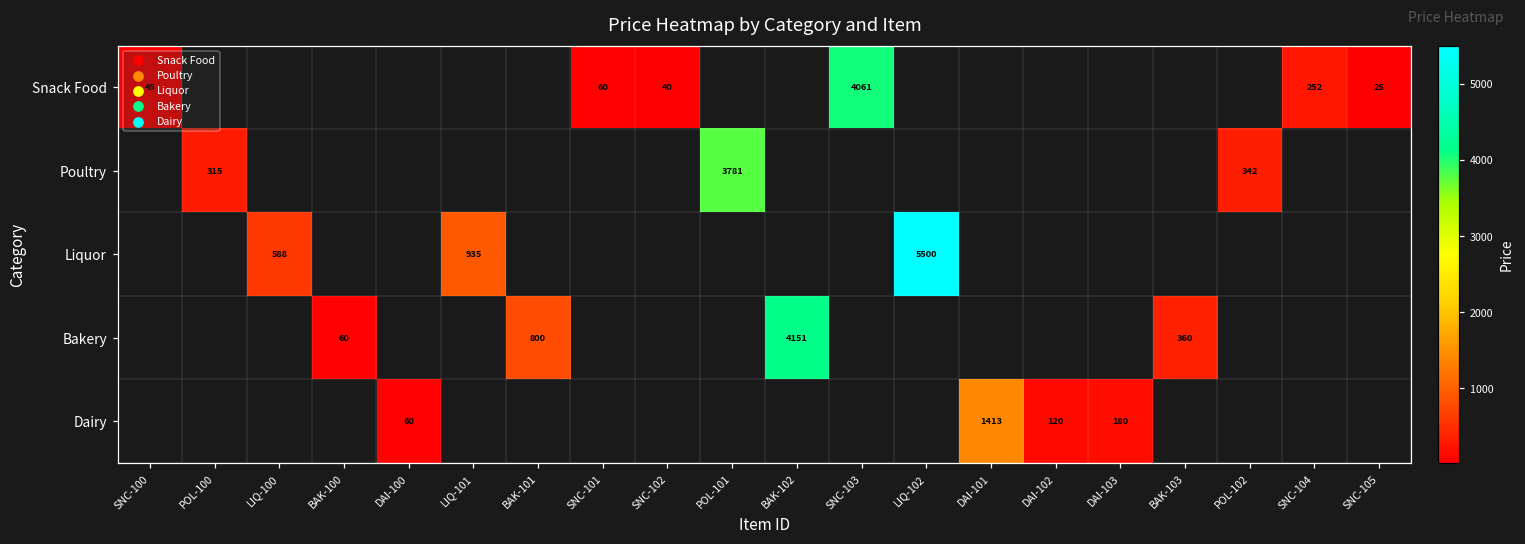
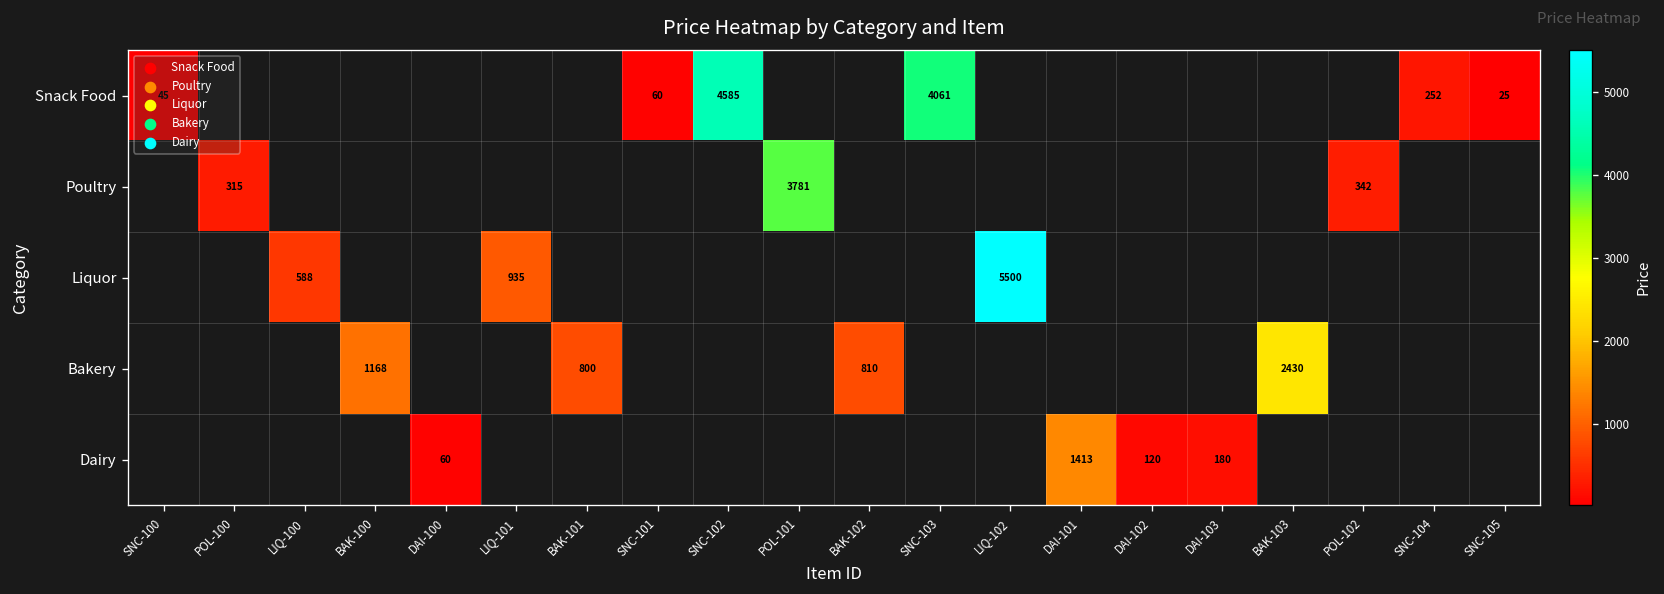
  {
    "Snack Food": {
      "SNC-101": 60,
-     "SNC-102": 40,
+     "SNC-102": 4585,
      "SNC-103": 4061,
      "SNC-104": 252,
      "SNC-105": 25
    },
    "Poultry": {
      "POL-100": 315,
      "POL-101": 3781,
      "POL-102": 342
    },
    "Liquor": {
      "LIQ-100": 588,
      "LIQ-101": 935,
      "LIQ-102": 5500
    },
    "Bakery": {
-     "BAK-100": 60,
+     "BAK-100": 1168,
      "BAK-101": 800,
-     "BAK-102": 4151,
-     "BAK-103": 360
+     "BAK-102": 810,
+     "BAK-103": 2430
    },
    "Dairy": {
      "DAI-100": 60,
      "DAI-101": 1413,
      "DAI-102": 120,
      "DAI-103": 180
    }
  }
